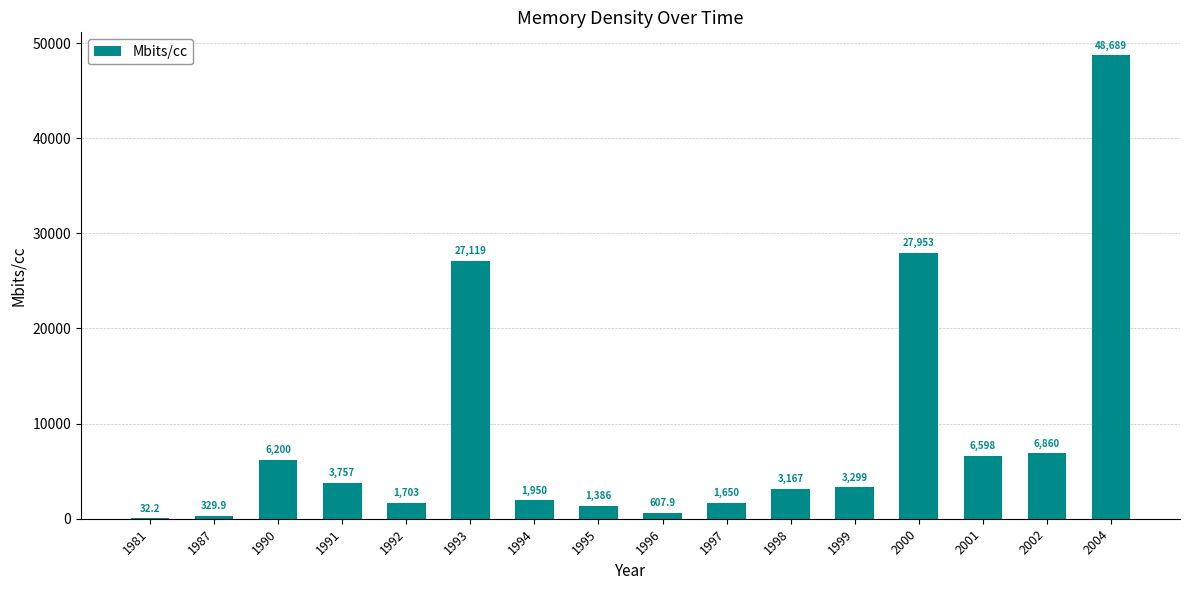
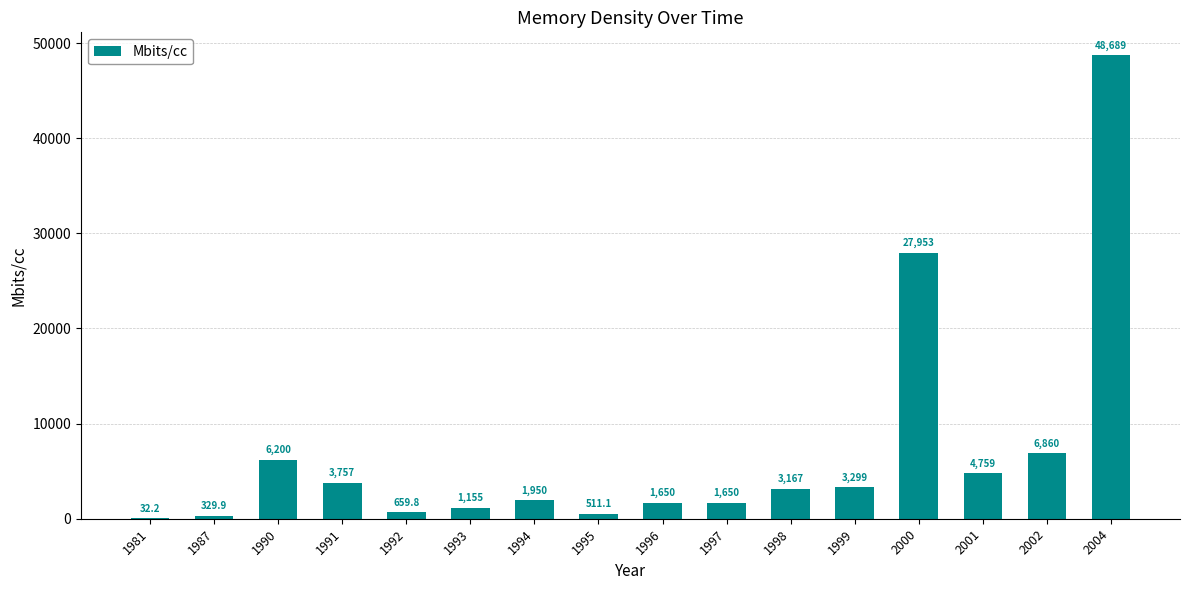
  {
    "1981": "32.2",
    "1987": "329.9",
    "1990": "6,200",
    "1991": "3,757",
-   "1992": "1,703",
-   "1993": "27,119",
+   "1992": "659.8",
+   "1993": "1,155",
    "1994": "1,950",
-   "1995": "1,386",
-   "1996": "607.9",
+   "1995": "511.1",
+   "1996": "1,650",
    "1997": "1,650",
    "1998": "3,167",
    "1999": "3,299",
    "2000": "27,953",
-   "2001": "6,598",
+   "2001": "4,759",
    "2002": "6,860",
    "2004": "48,689"
  }
